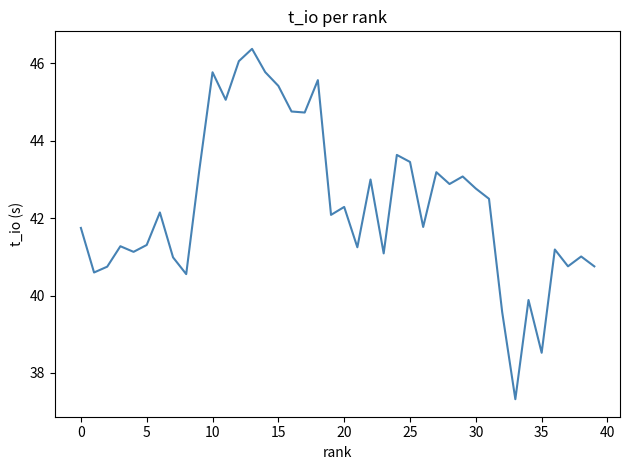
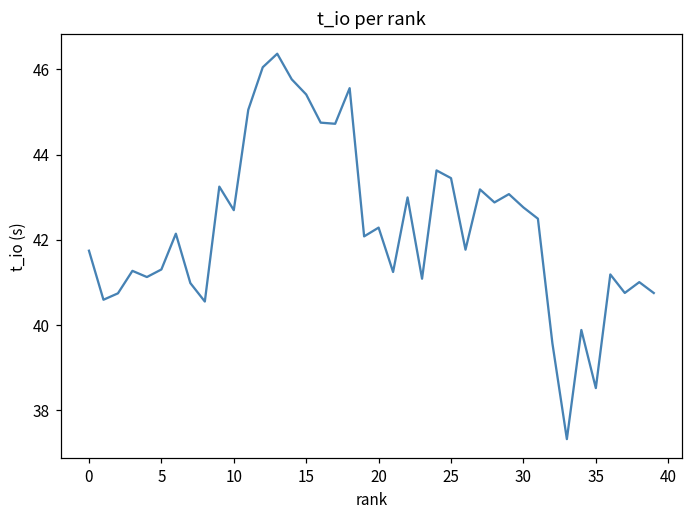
  {
    "0": 41.7,
    "5": 41.3,
-   "10": 45.8,
+   "10": 42.7,
    "15": 45.4,
    "20": 42.3,
    "25": 43.4,
    "30": 42.8,
    "35": 38.5
  }
